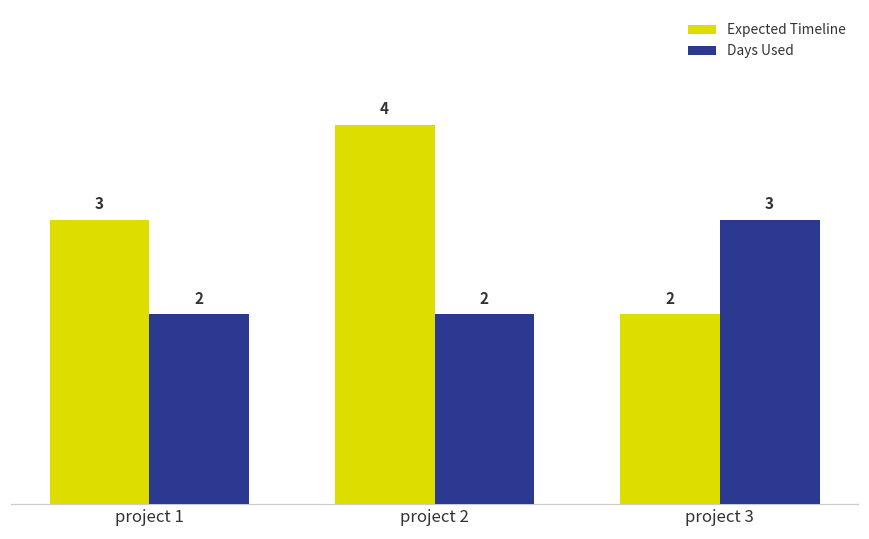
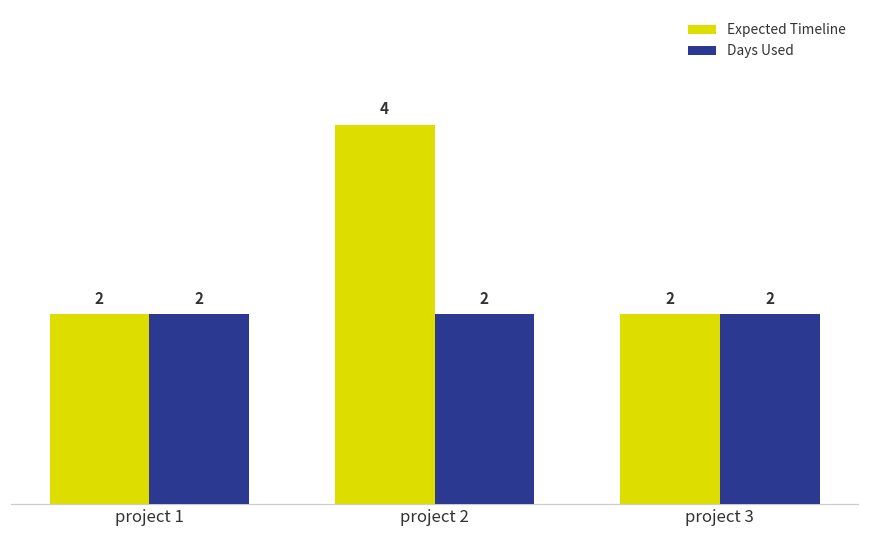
  {
    "Expected Timeline": {
-     "project 1": 3,
+     "project 1": 2,
      "project 2": 4,
      "project 3": 2
    },
    "Days Used": {
      "project 1": 2,
      "project 2": 2,
-     "project 3": 3
+     "project 3": 2
    }
  }
